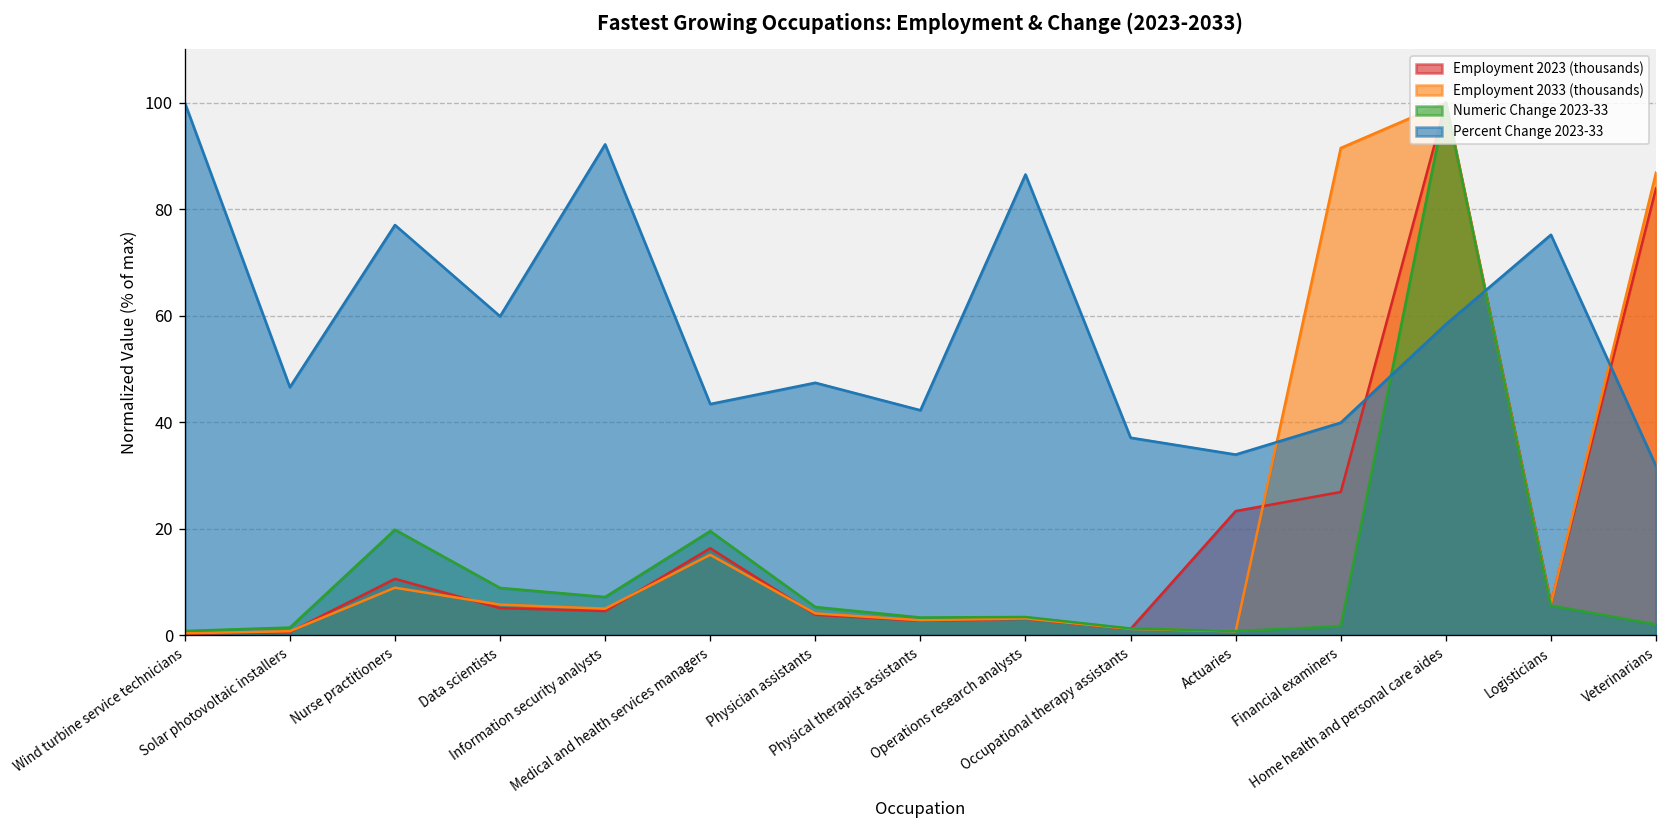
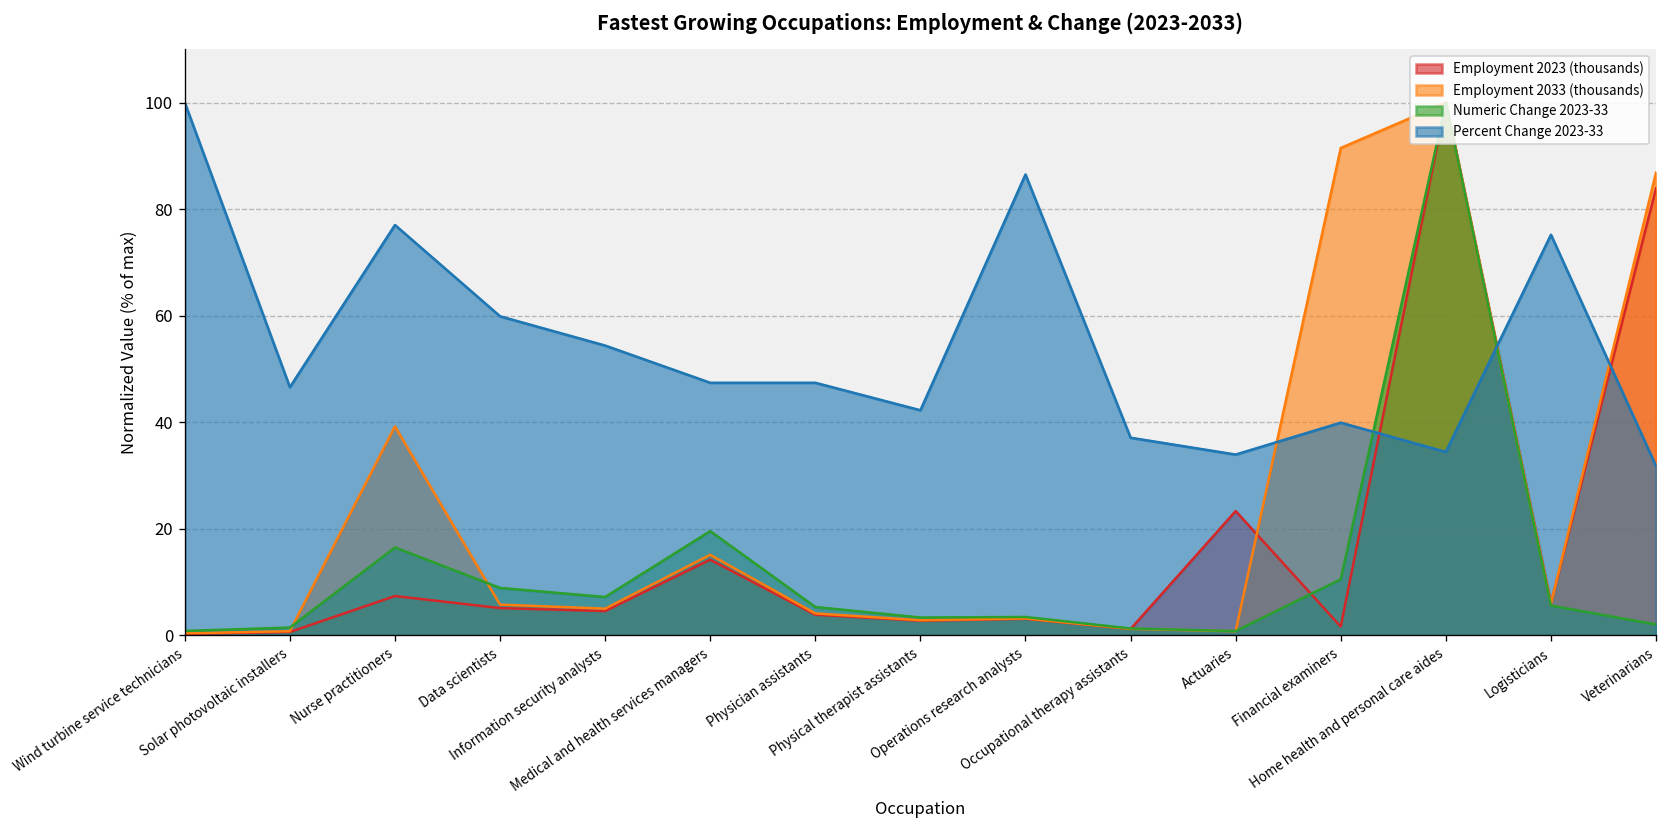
  {
    "Employment 2023 (thousands)": {
-     "Nurse practitioners": 11,
+     "Nurse practitioners": 7,
      "Data scientists": 5,
-     "Medical and health services managers": 16,
+     "Medical and health services managers": 14,
      "Actuaries": 23,
-     "Financial examiners": 27,
+     "Financial examiners": 2,
      "Veterinarians": 84
    },
    "Employment 2033 (thousands)": {
-     "Nurse practitioners": 9,
+     "Nurse practitioners": 39,
      "Data scientists": 6,
      "Medical and health services managers": 15,
      "Financial examiners": 91,
      "Veterinarians": 87
    },
    "Numeric Change 2023-33": {
      "Solar photovoltaic installers": 1,
-     "Nurse practitioners": 20,
+     "Nurse practitioners": 17,
      "Data scientists": 9,
      "Information security analysts": 7,
      "Medical and health services managers": 20,
      "Physician assistants": 5,
-     "Financial examiners": 2,
+     "Financial examiners": 11,
      "Veterinarians": 2
    },
    "Percent Change 2023-33": {
      "Wind turbine service technicians": 100,
      "Solar photovoltaic installers": 47,
      "Nurse practitioners": 77,
      "Data scientists": 60,
-     "Information security analysts": 92,
-     "Medical and health services managers": 43,
+     "Information security analysts": 54,
+     "Medical and health services managers": 47,
      "Physician assistants": 47,
      "Physical therapist assistants": 42,
      "Operations research analysts": 87,
      "Occupational therapy assistants": 37,
      "Actuaries": 34,
      "Financial examiners": 40,
-     "Home health and personal care aides": 58,
+     "Home health and personal care aides": 34,
      "Logisticians": 75,
      "Veterinarians": 32
    }
  }
